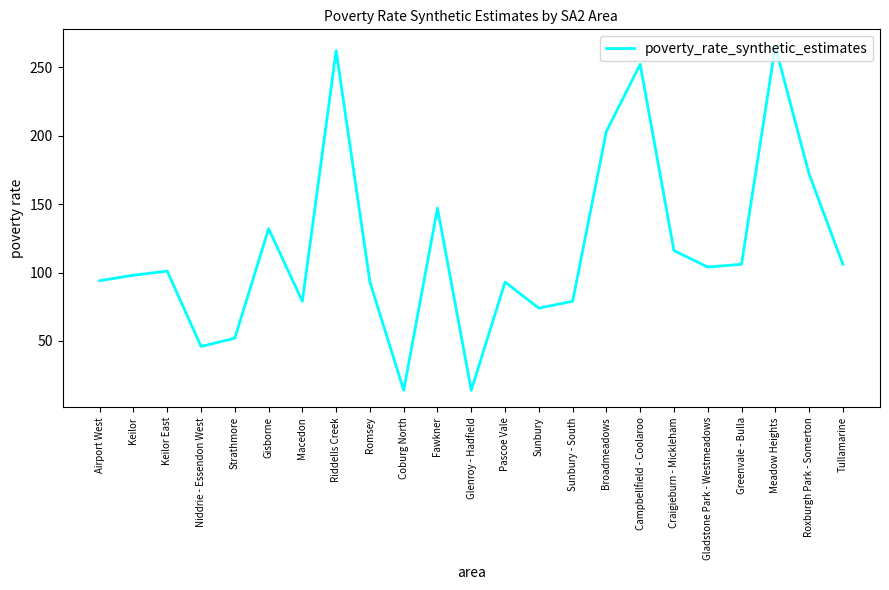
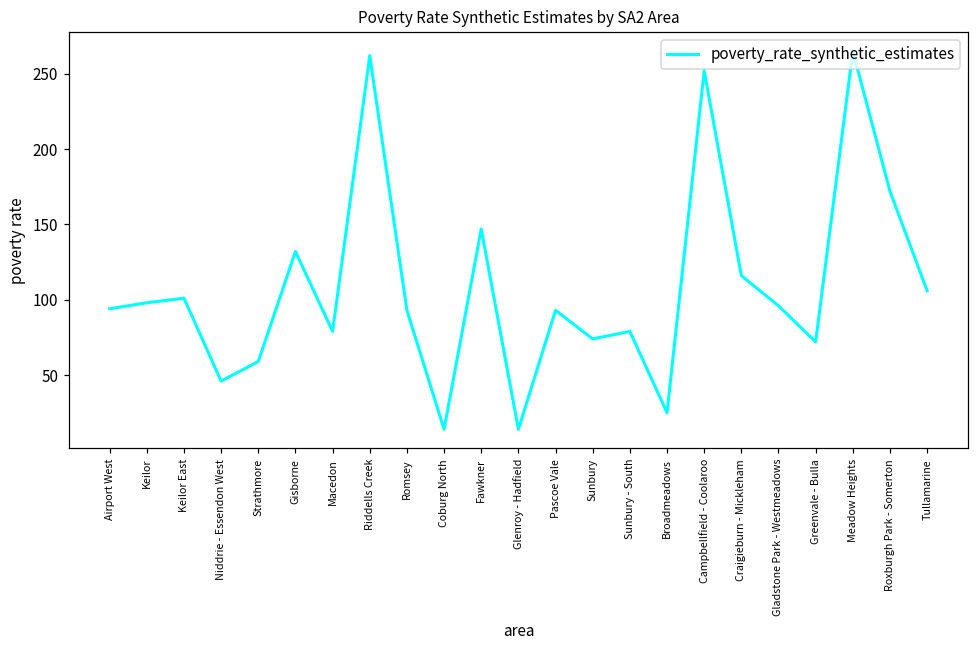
  {
    "Airport West": 94,
    "Keilor": 98,
    "Keilor East": 101,
    "Niddrie - Essendon West": 46,
-   "Strathmore": 52,
+   "Strathmore": 59,
    "Gisborne": 132,
    "Macedon": 79,
    "Riddells Creek": 262,
    "Romsey": 93,
    "Coburg North": 14,
    "Fawkner": 147,
    "Glenroy - Hadfield": 14,
    "Pascoe Vale": 93,
    "Sunbury": 74,
    "Sunbury - South": 79,
-   "Broadmeadows": 203,
+   "Broadmeadows": 25,
    "Campbellfield - Coolaroo": 252,
    "Craigieburn - Mickleham": 116,
-   "Gladstone Park - Westmeadows": 104,
-   "Greenvale - Bulla": 106,
+   "Gladstone Park - Westmeadows": 96,
+   "Greenvale - Bulla": 72,
    "Roxburgh Park - Somerton": 172,
    "Tullamarine": 106
  }
